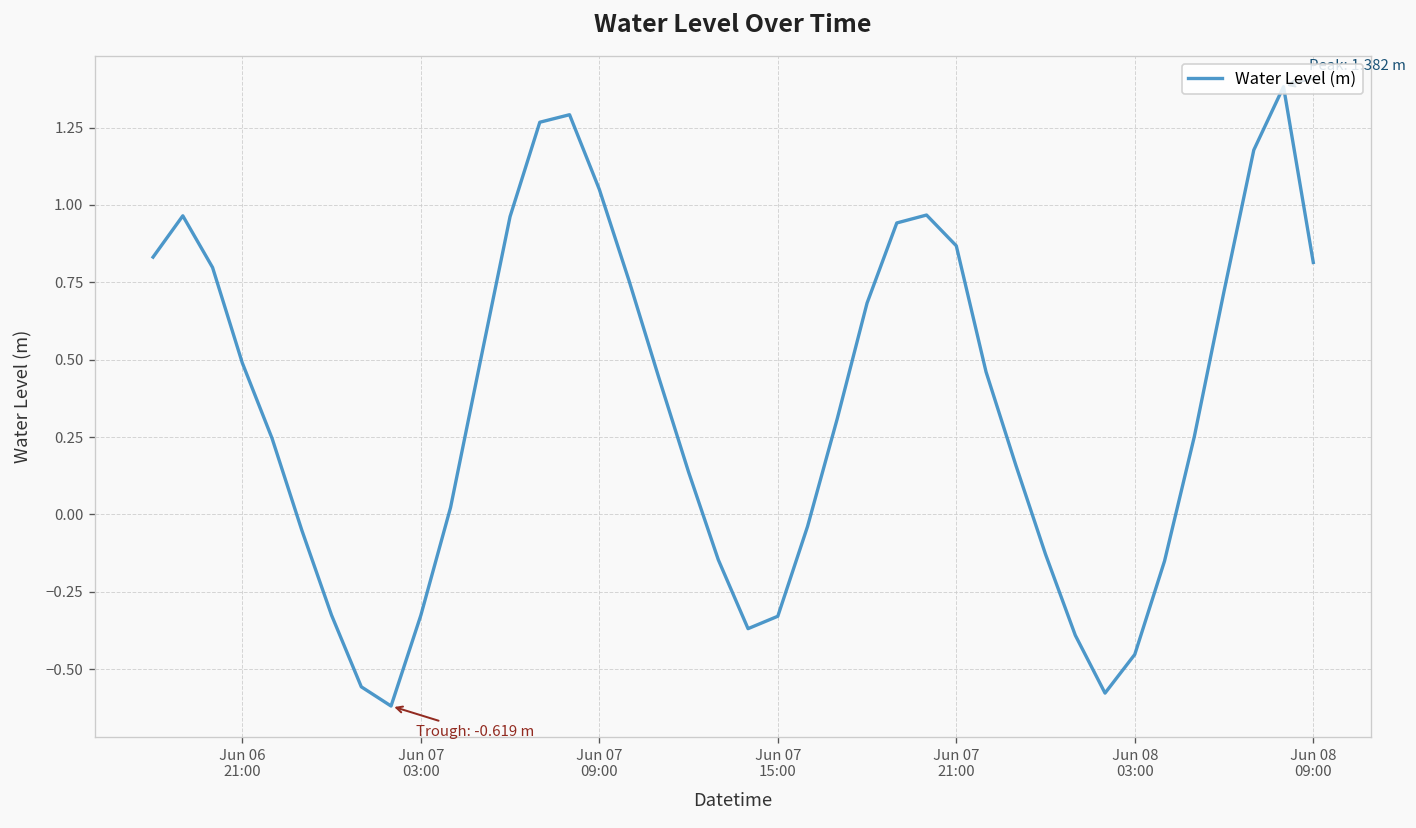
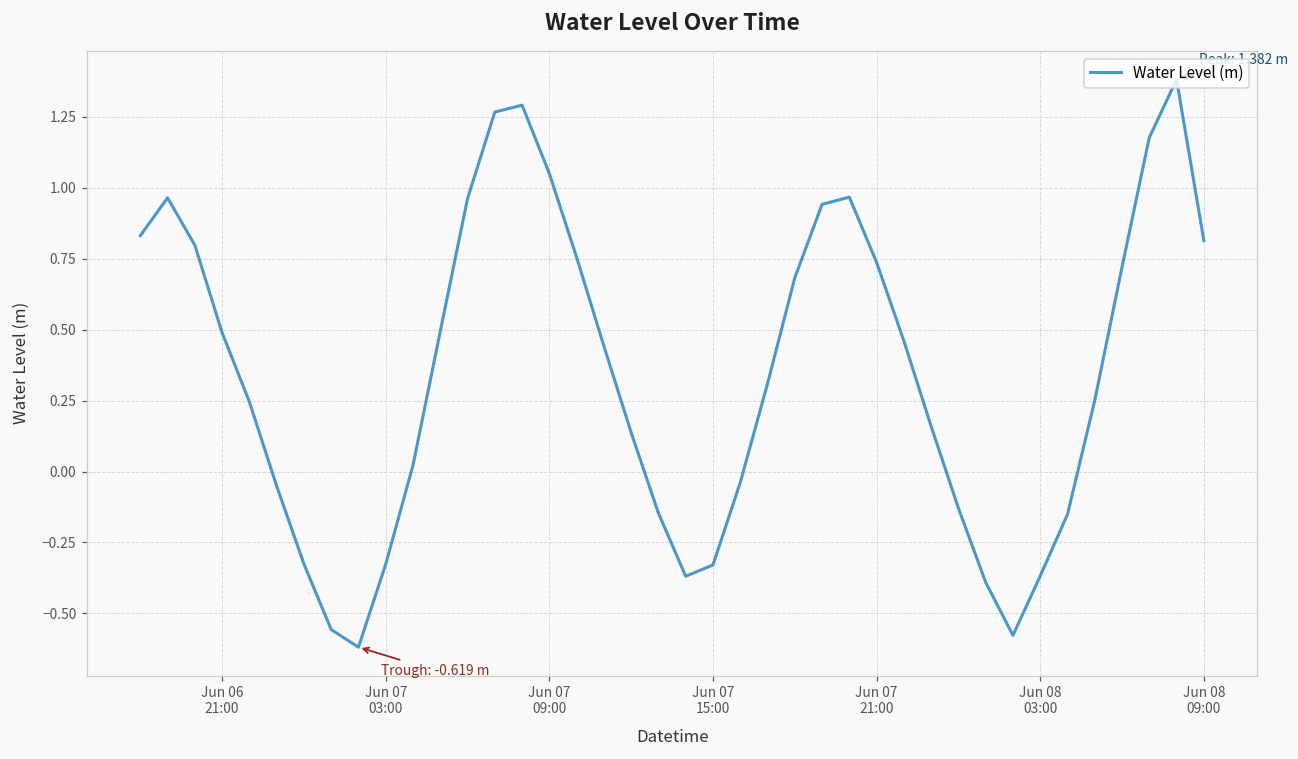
  {
    "Jun 06 21:00": 0.49,
    "Jun 07 03:00": -0.33,
    "Jun 07 09:00": 1.05,
    "Jun 07 15:00": -0.33,
-   "Jun 07 21:00": 0.87,
-   "Jun 08 03:00": -0.45,
+   "Jun 07 21:00": 0.74,
+   "Jun 08 03:00": -0.37,
    "Jun 08 09:00": 0.81
  }
